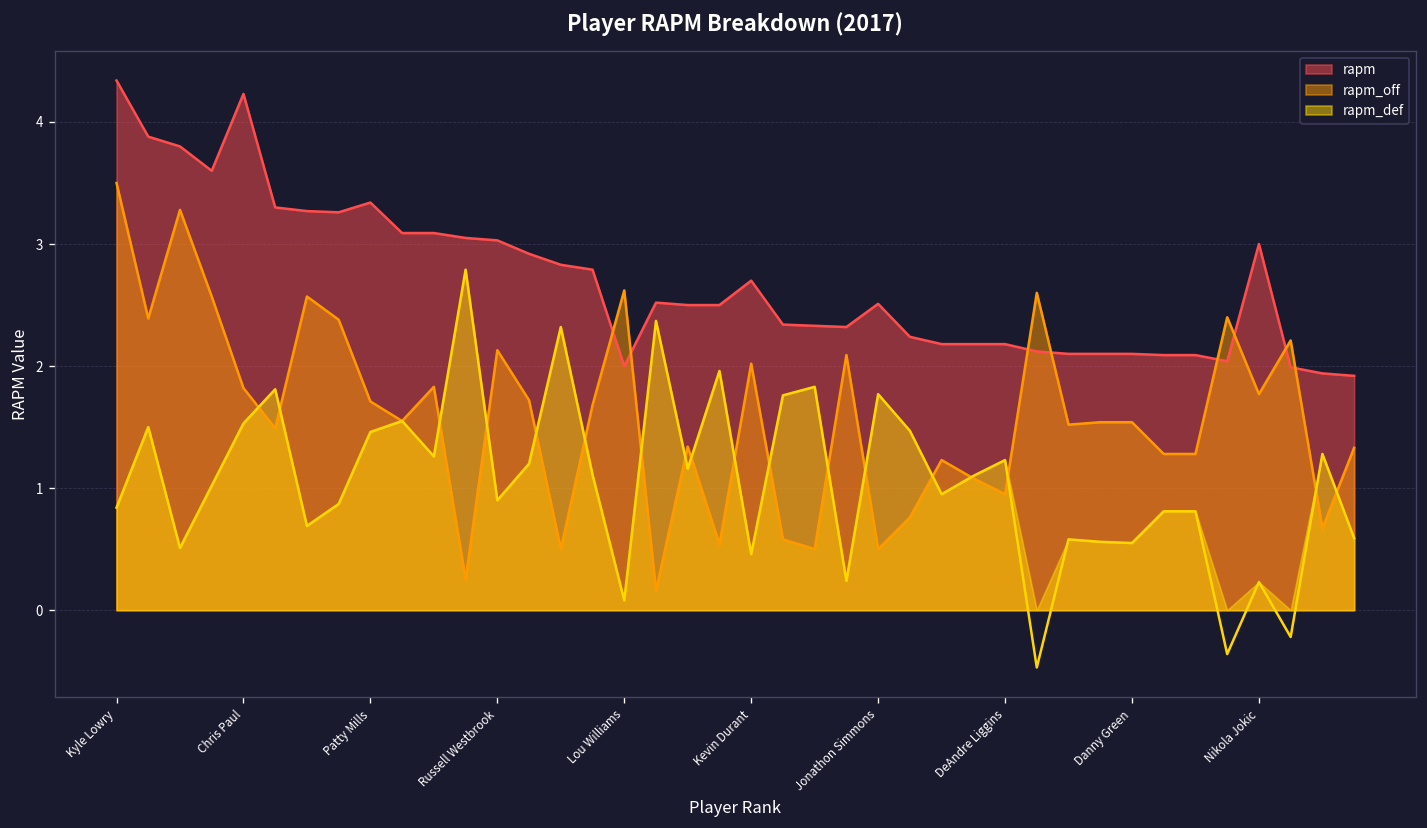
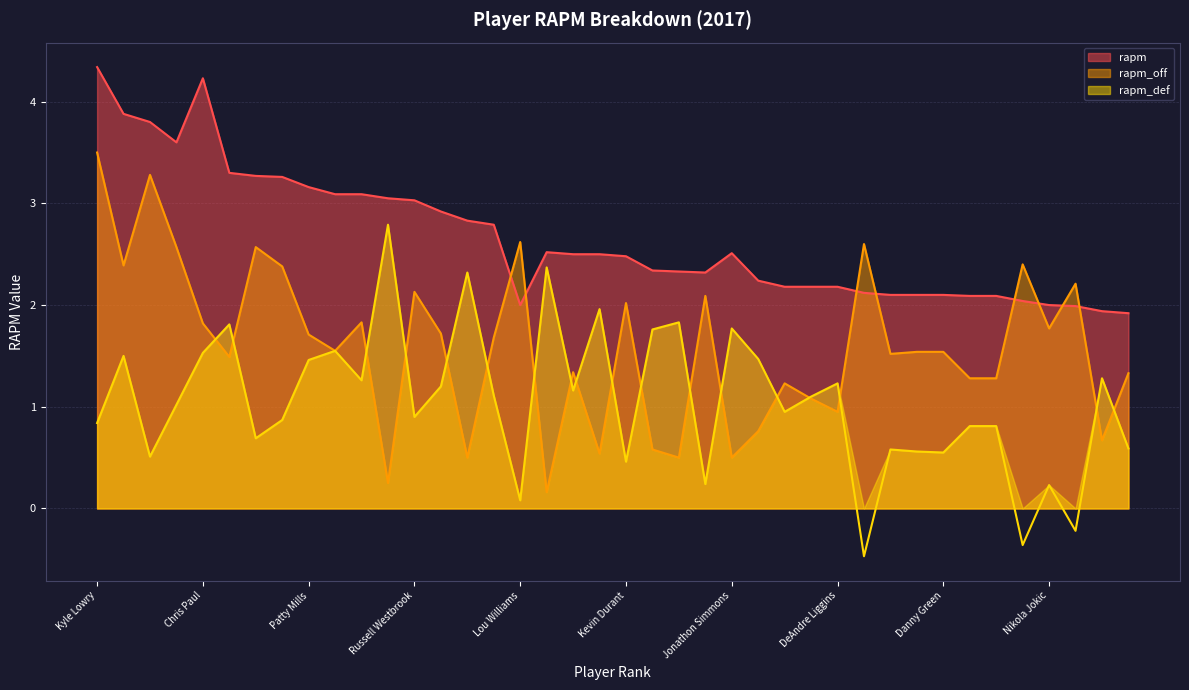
  {
    "rapm": {
      "Kyle Lowry": 4.34,
      "Chris Paul": 4.23,
-     "Patty Mills": 3.34,
+     "Patty Mills": 3.16,
      "Russell Westbrook": 3.03,
      "Lou Williams": 2.00,
-     "Kevin Durant": 2.70,
+     "Kevin Durant": 2.48,
      "Jonathon Simmons": 2.51,
      "DeAndre Liggins": 2.18,
      "Danny Green": 2.10,
-     "Nikola Jokic": 3
+     "Nikola Jokic": 2
    }
  }
